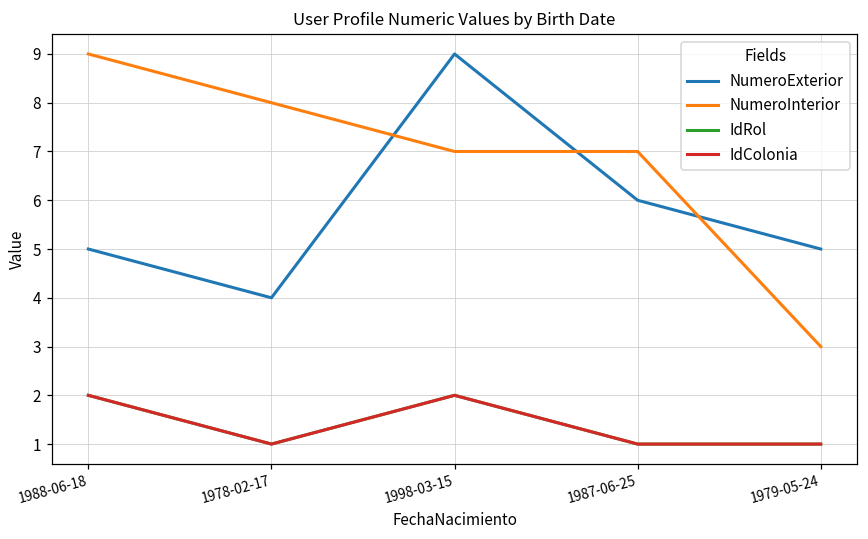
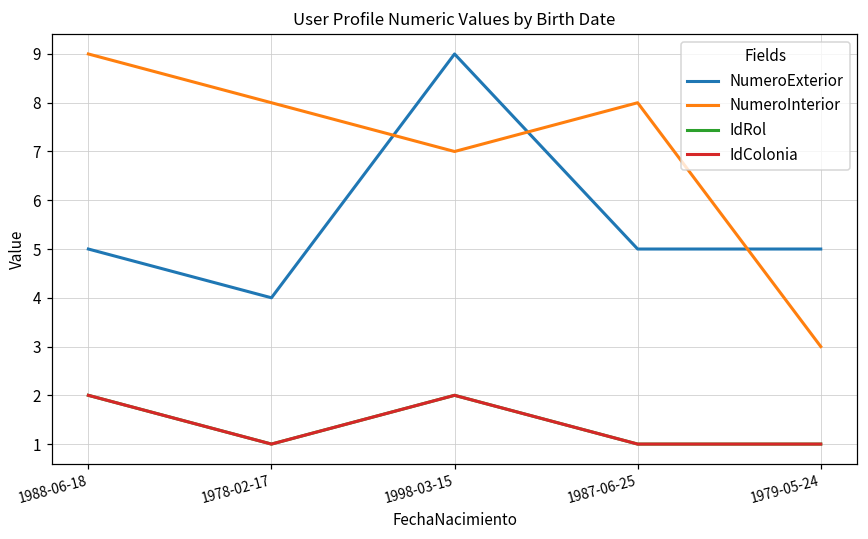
  {
    "NumeroExterior": {
      "1988-06-18": 5,
      "1978-02-17": 4,
      "1998-03-15": 9,
-     "1987-06-25": 6,
+     "1987-06-25": 5,
      "1979-05-24": 5
    },
    "NumeroInterior": {
      "1988-06-18": 9,
      "1978-02-17": 8,
      "1998-03-15": 7,
-     "1987-06-25": 7,
+     "1987-06-25": 8,
      "1979-05-24": 3
    },
    "IdColonia": {
      "1988-06-18": 2,
      "1978-02-17": 1,
      "1998-03-15": 2,
      "1987-06-25": 1,
      "1979-05-24": 1
    }
  }
